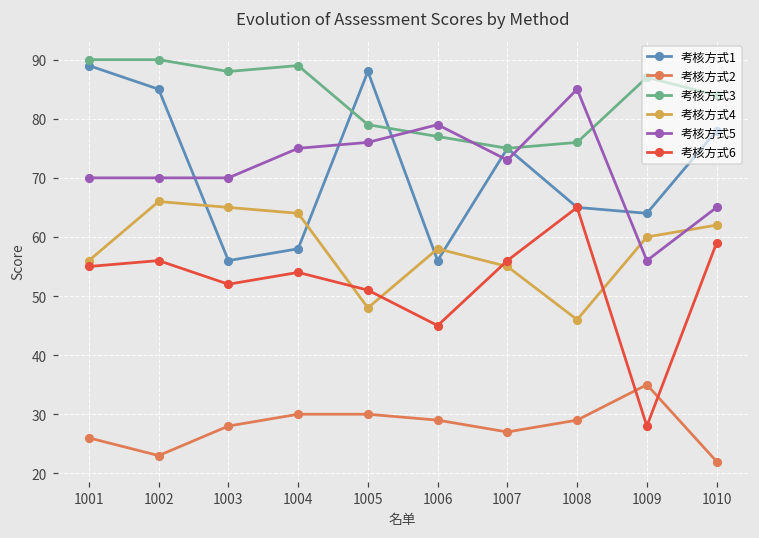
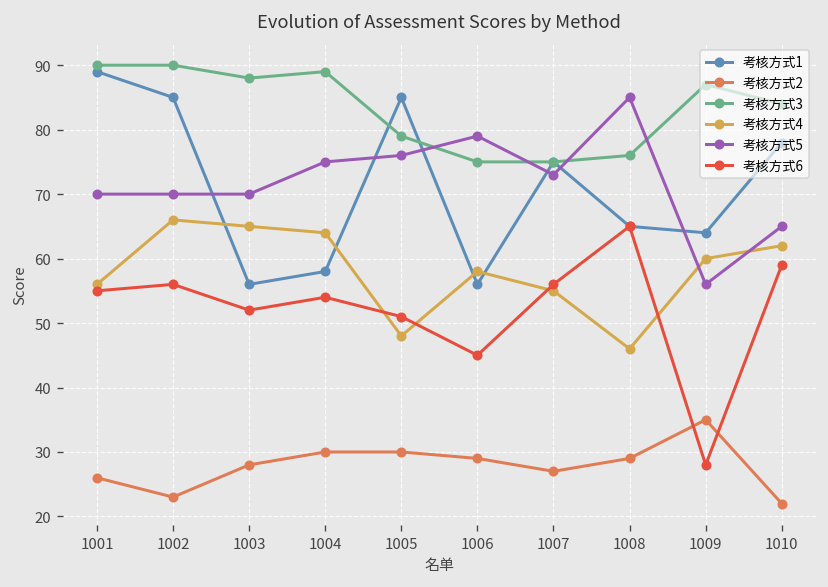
  {
    "考核方式1": {
      "1001": 89,
      "1002": 85,
      "1003": 56,
      "1004": 58,
-     "1005": 88,
+     "1005": 85,
      "1006": 56,
      "1009": 64
    },
    "考核方式3": {
      "1001": 90,
      "1002": 90,
      "1003": 88,
      "1004": 89,
      "1005": 79,
-     "1006": 77,
+     "1006": 75,
      "1008": 76
    },
    "考核方式5": {
      "1001": 70,
      "1002": 70,
      "1003": 70,
      "1004": 75,
      "1005": 76,
      "1006": 79,
      "1007": 73,
      "1008": 85,
      "1009": 56,
      "1010": 65
    }
  }
